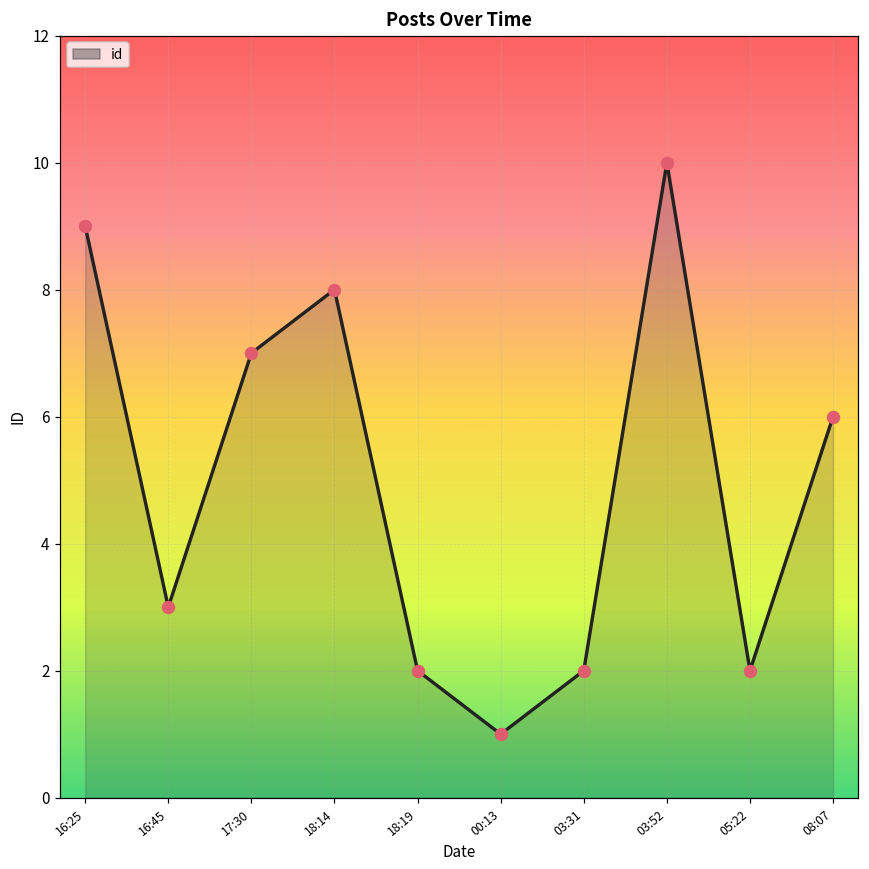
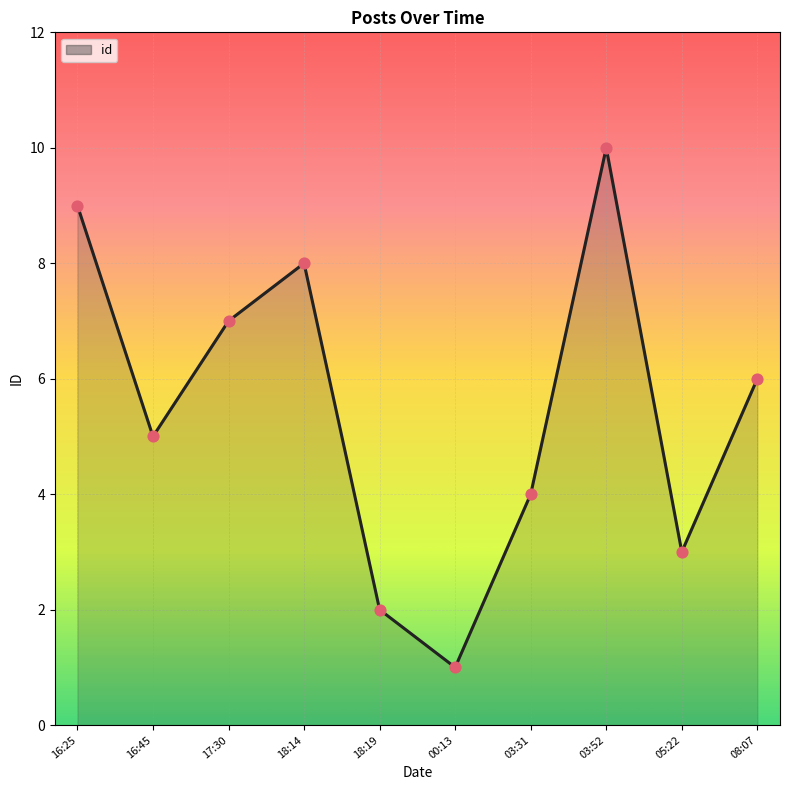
  {
    "16:25": 9,
-   "16:45": 3,
+   "16:45": 5,
    "17:30": 7,
    "18:14": 8,
    "18:19": 2,
    "00:13": 1,
-   "03:31": 2,
+   "03:31": 4,
    "03:52": 10,
-   "05:22": 2,
+   "05:22": 3,
    "08:07": 6
  }
